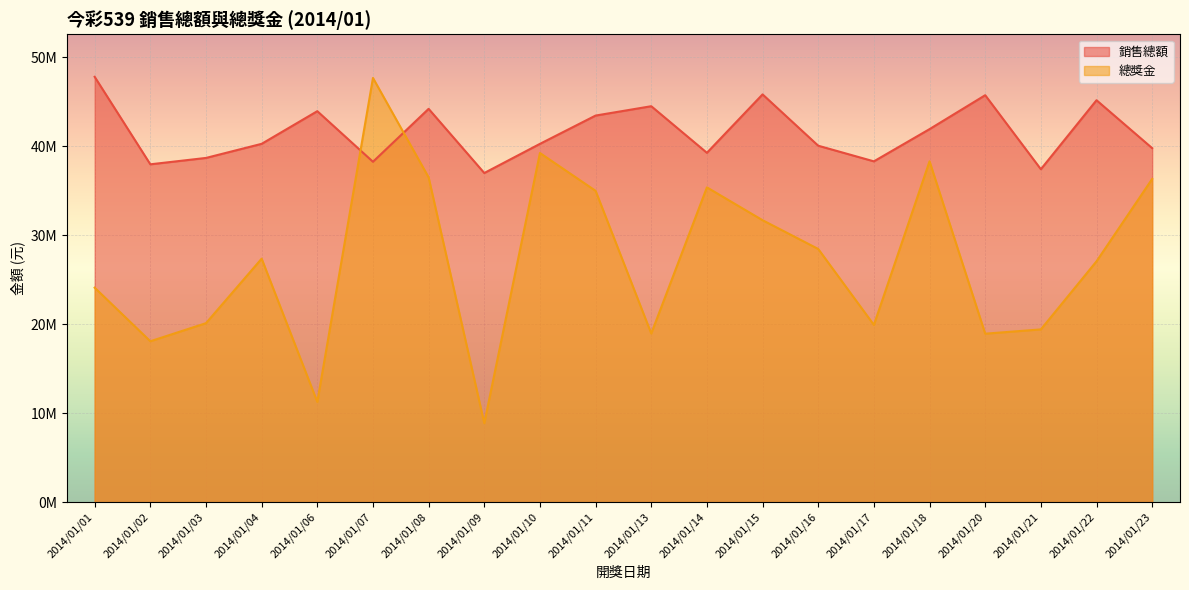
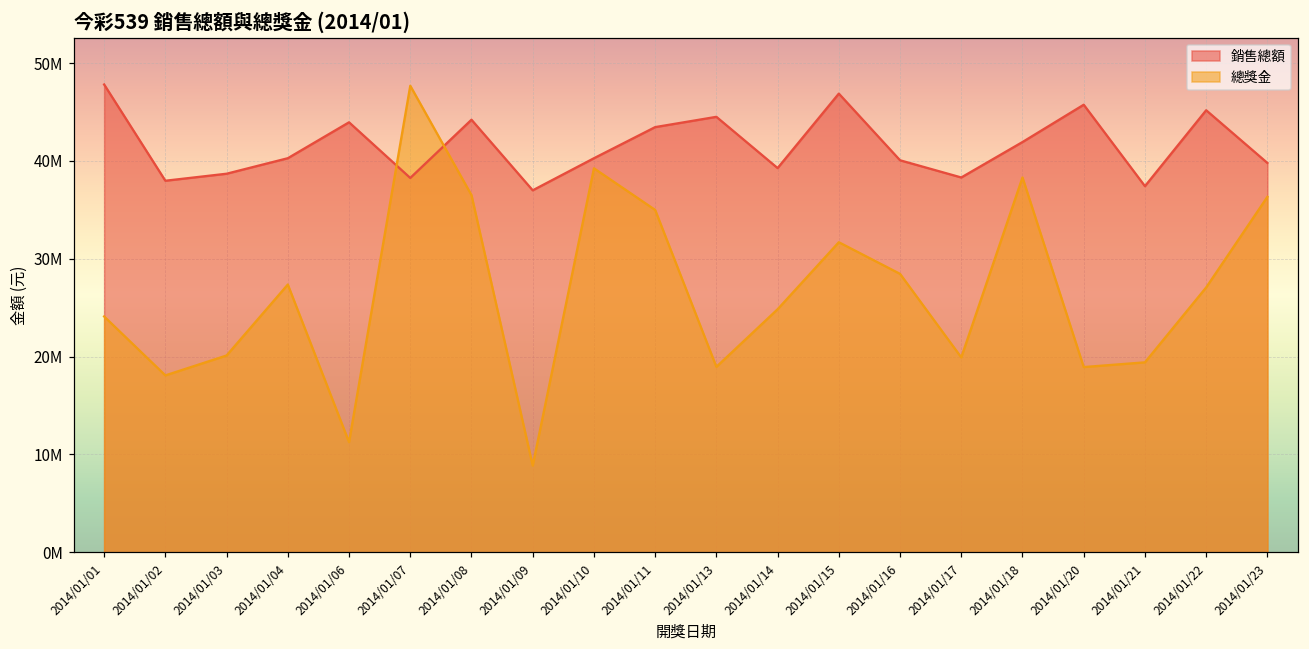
  {
    "銷售總額": {
      "2014/01/01": 48000000,
      "2014/01/02": 38000000,
      "2014/01/03": 39000000,
      "2014/01/04": 40000000,
      "2014/01/06": 44000000,
      "2014/01/07": 38000000,
      "2014/01/08": 44000000,
      "2014/01/09": 37000000,
      "2014/01/10": 40000000,
      "2014/01/11": 43000000,
      "2014/01/13": 45000000,
      "2014/01/14": 39000000,
-     "2014/01/15": 46000000,
+     "2014/01/15": 47000000,
      "2014/01/16": 40000000,
      "2014/01/17": 38000000,
      "2014/01/18": 42000000,
      "2014/01/20": 46000000,
      "2014/01/21": 37000000,
      "2014/01/22": 45000000,
      "2014/01/23": 40000000
    },
    "總獎金": {
      "2014/01/01": 24000000,
      "2014/01/02": 18000000,
      "2014/01/03": 20000000,
      "2014/01/04": 27000000,
      "2014/01/06": 11000000,
      "2014/01/07": 48000000,
      "2014/01/08": 37000000,
      "2014/01/09": 9000000,
      "2014/01/10": 39000000,
      "2014/01/11": 35000000,
      "2014/01/13": 19000000,
-     "2014/01/14": 35000000,
+     "2014/01/14": 25000000,
      "2014/01/15": 32000000,
      "2014/01/16": 28000000,
      "2014/01/17": 20000000,
      "2014/01/18": 38000000,
      "2014/01/20": 19000000,
      "2014/01/21": 19000000,
      "2014/01/22": 27000000,
      "2014/01/23": 36000000
    }
  }
